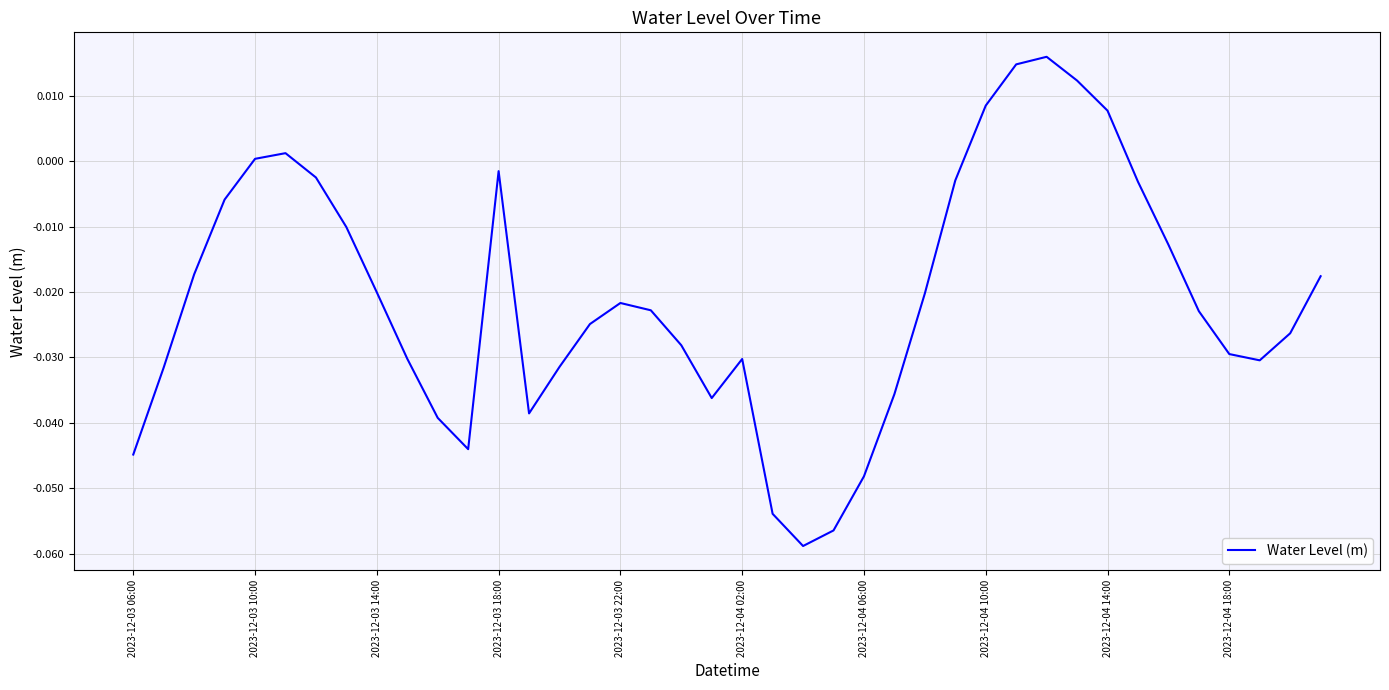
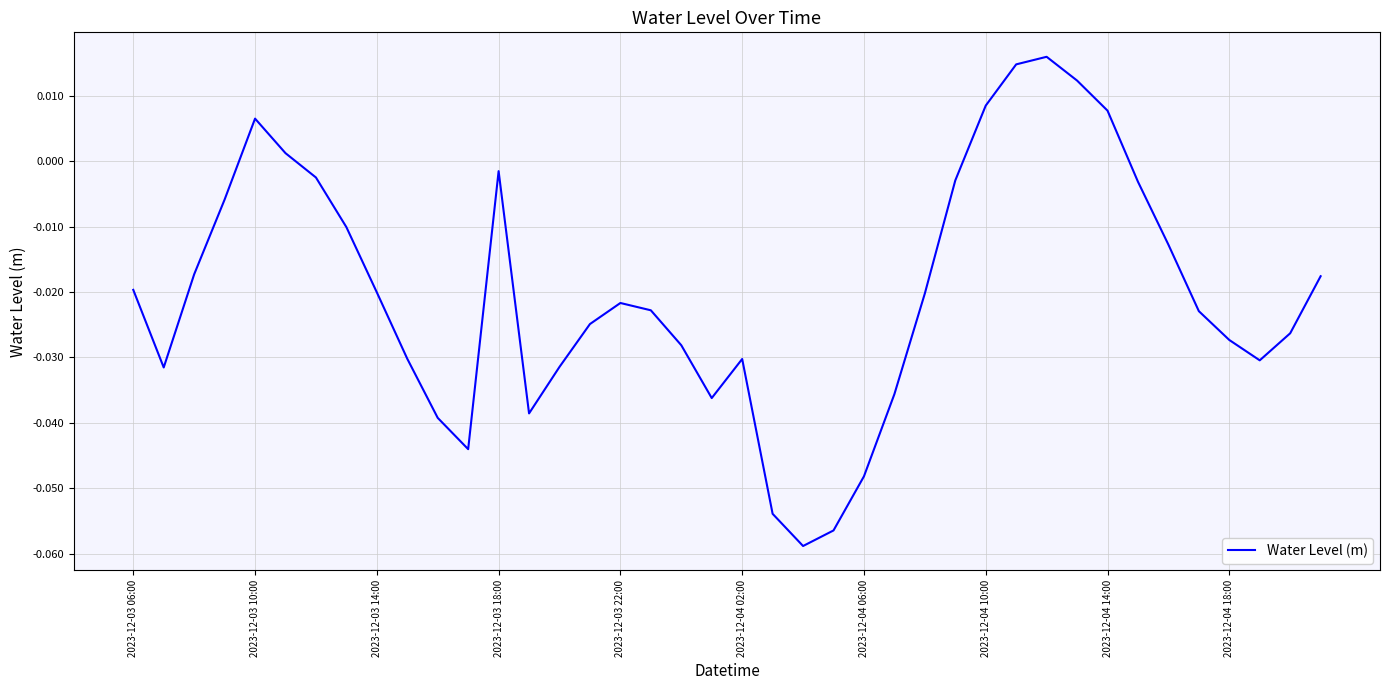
  {
-   "2023-12-03 06:00": -0.045,
-   "2023-12-03 10:00": 0.000,
+   "2023-12-03 06:00": -0.020,
+   "2023-12-03 10:00": 0.006,
    "2023-12-03 14:00": -0.020,
    "2023-12-03 18:00": -0.002,
    "2023-12-03 22:00": -0.022,
    "2023-12-04 02:00": -0.030,
    "2023-12-04 06:00": -0.048,
    "2023-12-04 10:00": 0.008,
    "2023-12-04 14:00": 0.008,
-   "2023-12-04 18:00": -0.029
+   "2023-12-04 18:00": -0.027
  }
